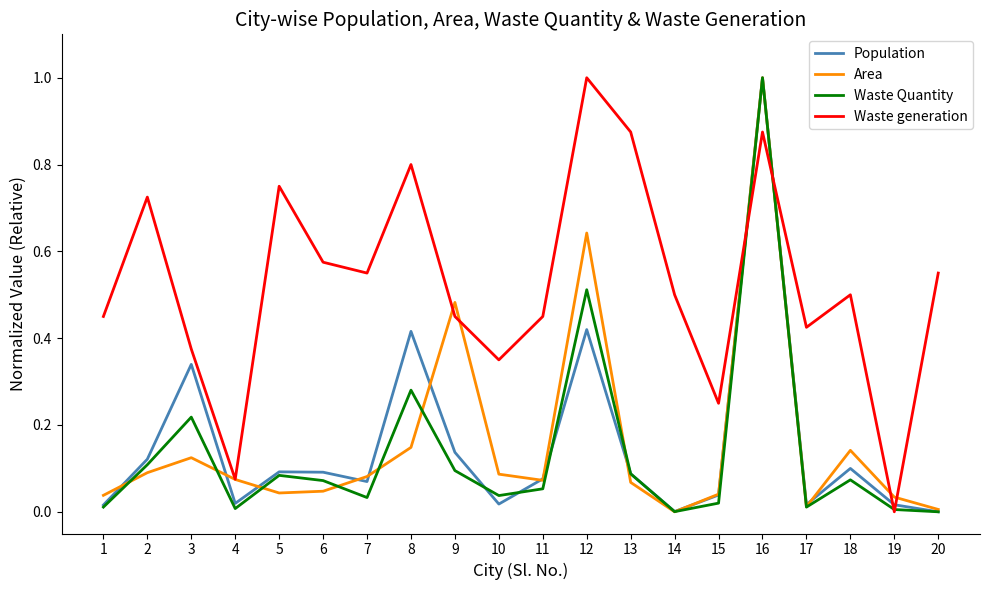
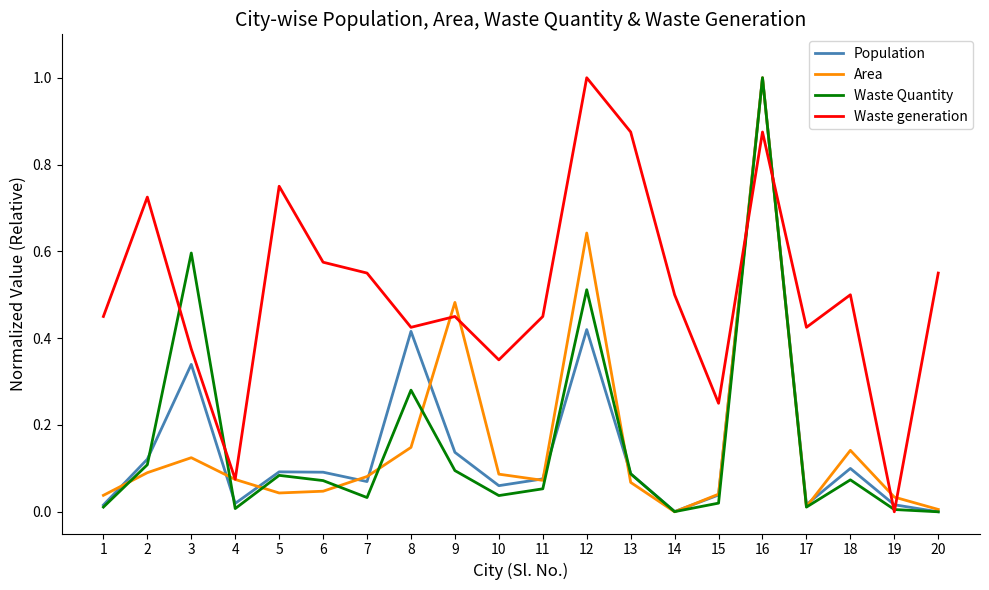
  {
    "Population": {
      "2": 0.12,
      "3": 0.34,
      "4": 0.02,
      "5": 0.09,
      "6": 0.09,
      "7": 0.07,
      "8": 0.42,
      "9": 0.14,
-     "10": 0.02,
+     "10": 0.06,
      "12": 0.42,
      "18": 0.10,
      "19": 0.02
    },
    "Area": {
      "1": 0.04,
      "2": 0.09,
      "3": 0.12,
      "5": 0.04,
      "6": 0.05,
      "7": 0.08,
      "8": 0.15,
      "9": 0.48,
      "10": 0.09,
      "12": 0.64,
      "13": 0.07,
      "18": 0.14,
      "19": 0.03
    },
    "Waste Quantity": {
      "2": 0.11,
-     "3": 0.22,
+     "3": 0.60,
      "4": 0.01,
      "5": 0.08,
      "6": 0.07,
      "7": 0.03,
      "8": 0.28,
      "9": 0.09,
      "10": 0.04,
      "11": 0.05,
      "12": 0.51,
      "15": 0.02,
      "18": 0.07
    },
    "Waste generation": {
      "1": 0.45,
      "2": 0.73,
      "3": 0.37,
      "5": 0.75,
      "6": 0.58,
      "7": 0.55,
-     "8": 0.80,
+     "8": 0.43,
      "9": 0.45,
      "10": 0.35,
      "11": 0.45,
      "12": 1.00,
      "13": 0.87,
      "14": 0.50,
      "15": 0.25,
      "16": 0.87,
      "17": 0.43,
      "18": 0.50,
      "20": 0.55
    }
  }
